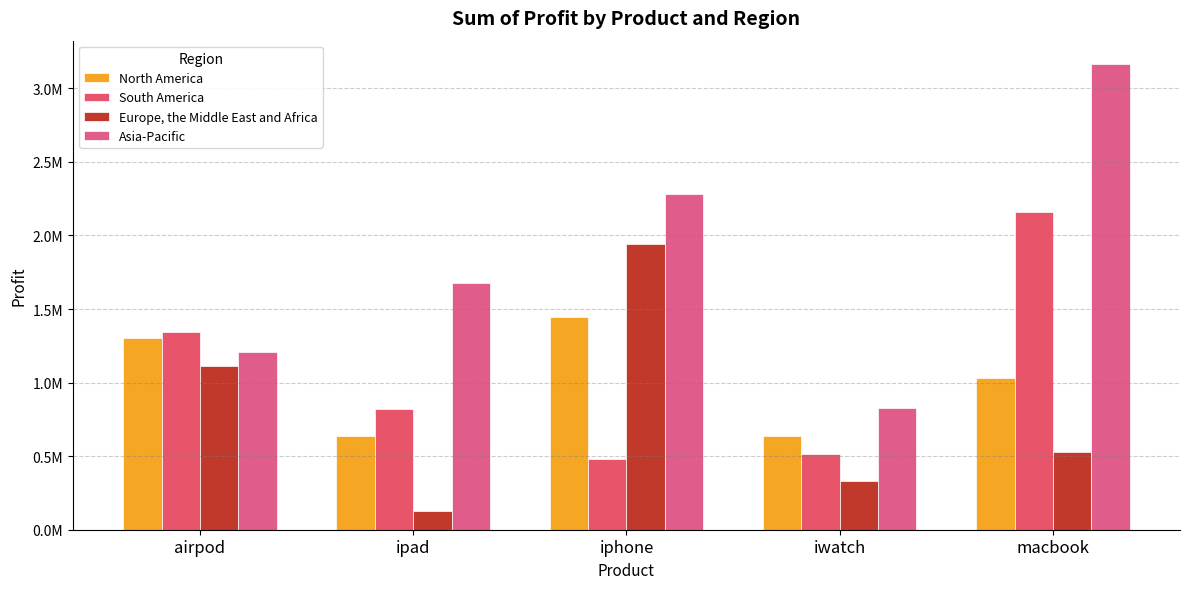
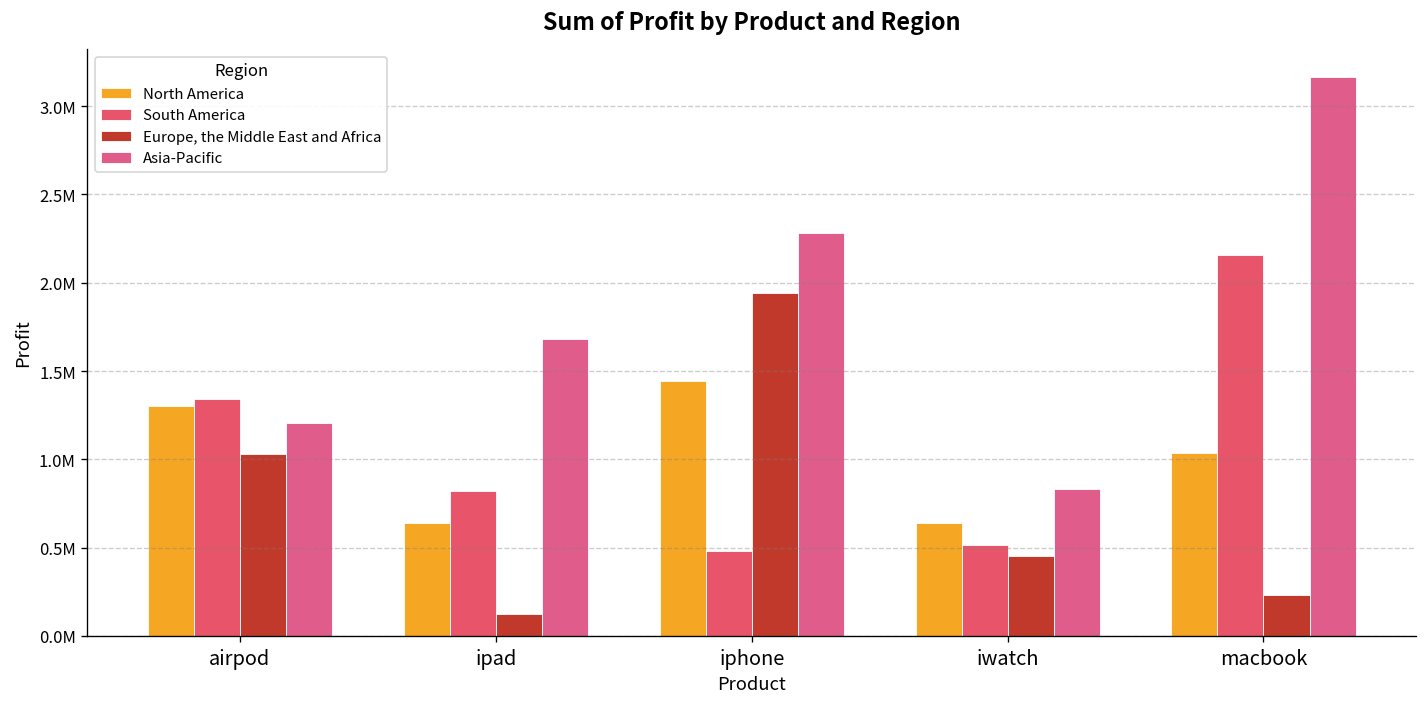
  {
    "North America": {
      "airpod": 1300000,
      "ipad": 640000,
      "iphone": 1440000,
      "iwatch": 640000,
      "macbook": 1030000
    },
    "Europe, the Middle East and Africa": {
-     "airpod": 1110000,
+     "airpod": 1030000,
      "ipad": 120000,
      "iphone": 1940000,
-     "iwatch": 330000,
-     "macbook": 530000
+     "iwatch": 450000,
+     "macbook": 230000
    }
  }
